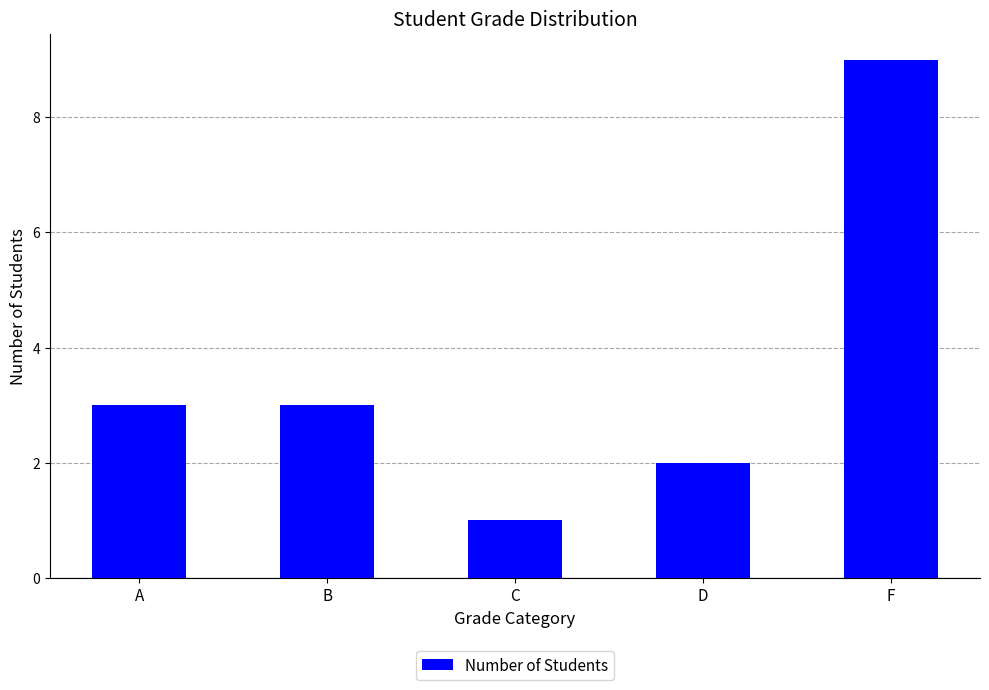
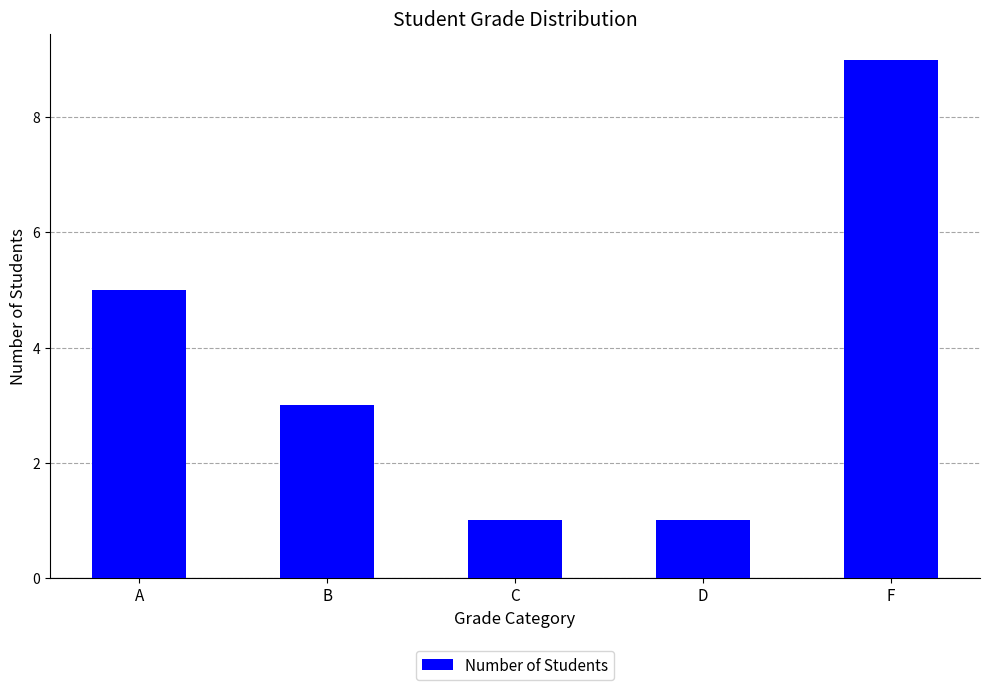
  {
-   "A": 3,
+   "A": 5,
    "B": 3,
    "C": 1,
-   "D": 2,
+   "D": 1,
    "F": 9
  }
